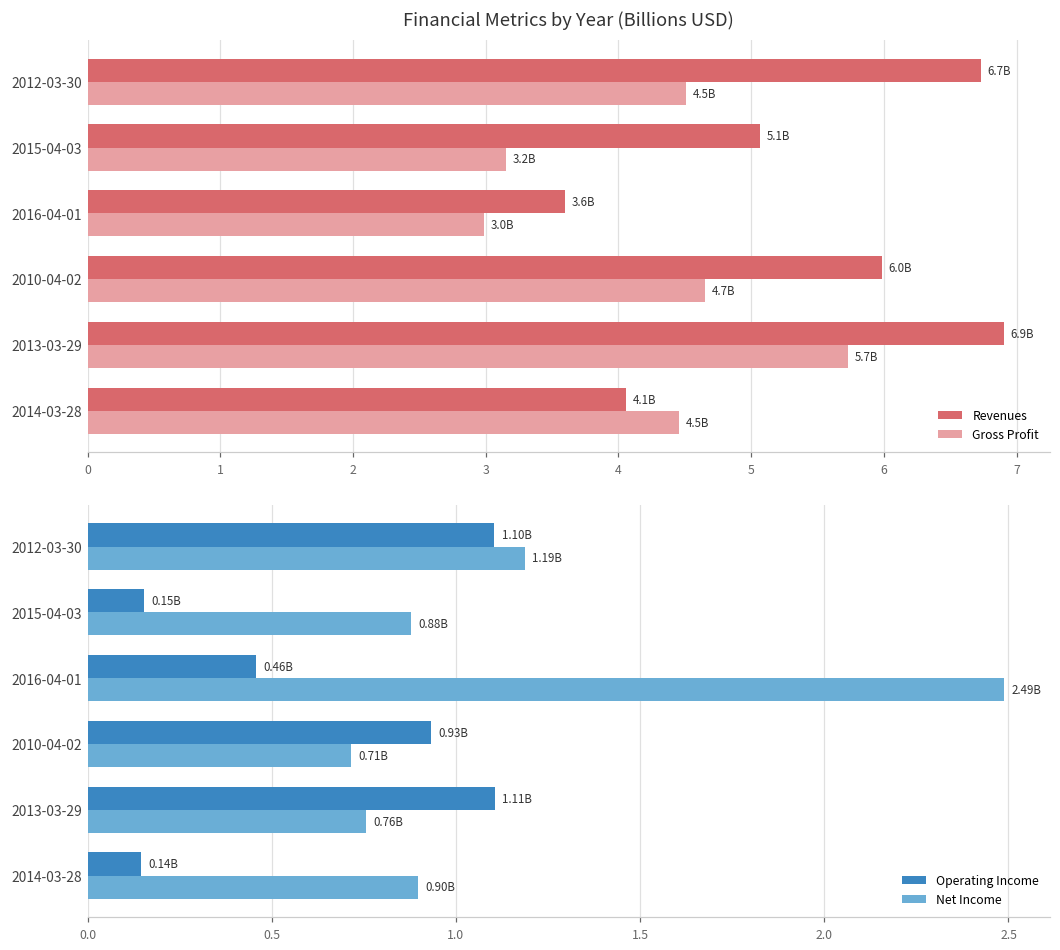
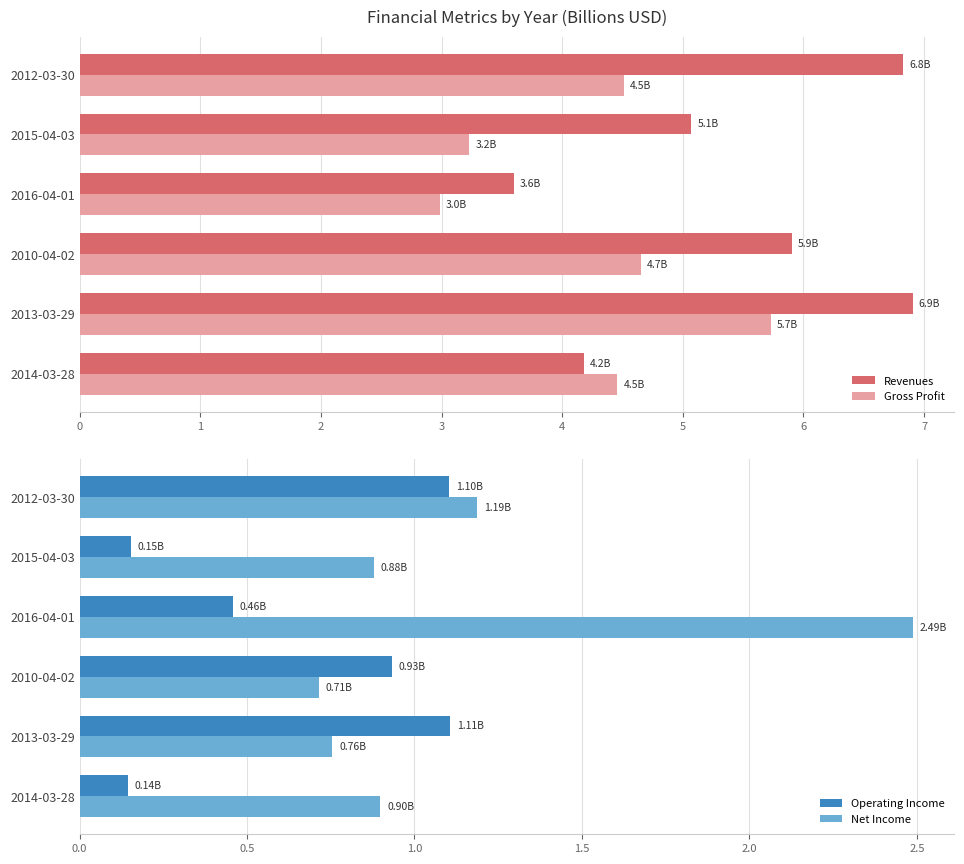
  {
    "Financial Metrics by Year (Billions USD)": {
      "Revenues": {
-       "2012-03-30": "6.7B",
+       "2012-03-30": "6.8B",
        "2015-04-03": "5.1B",
        "2016-04-01": "3.6B",
-       "2010-04-02": "6.0B",
+       "2010-04-02": "5.9B",
        "2013-03-29": "6.9B",
-       "2014-03-28": "4.1B"
+       "2014-03-28": "4.2B"
      },
      "Gross Profit": {
-       "2015-04-03": "3.15"
+       "2015-04-03": "3.23"
      }
    }
  }
